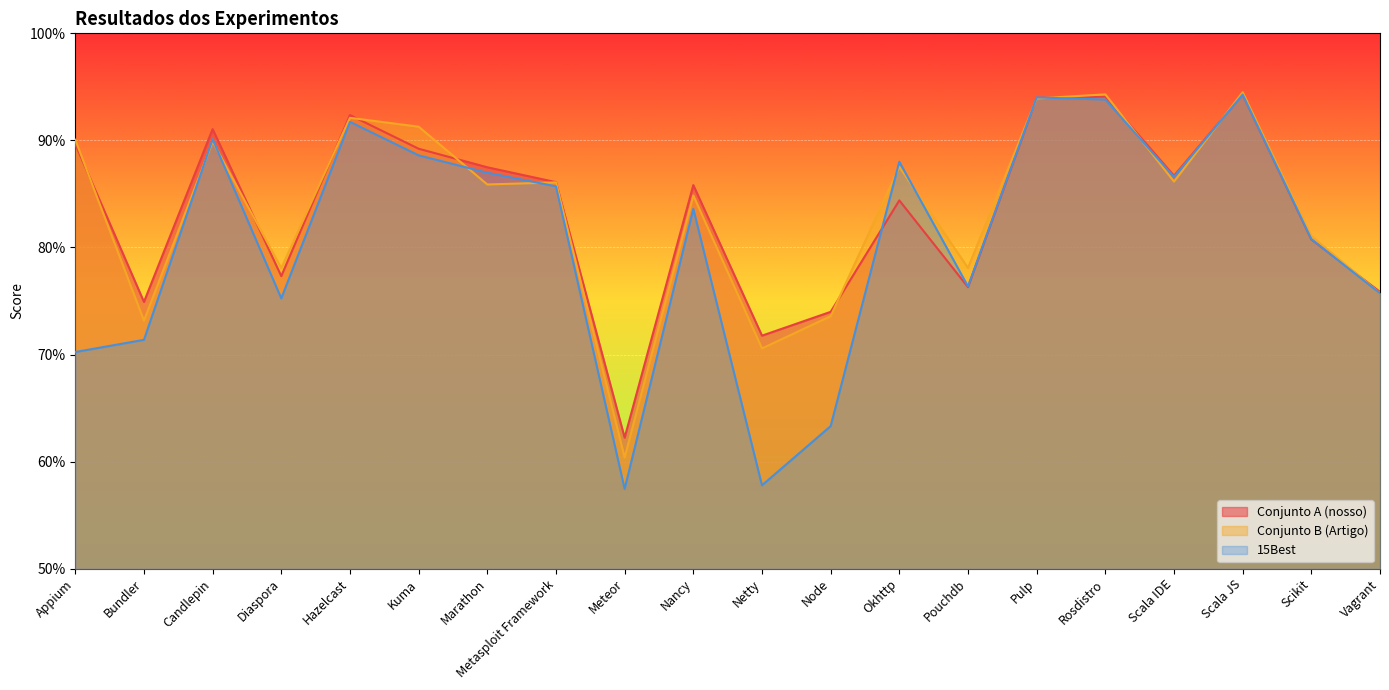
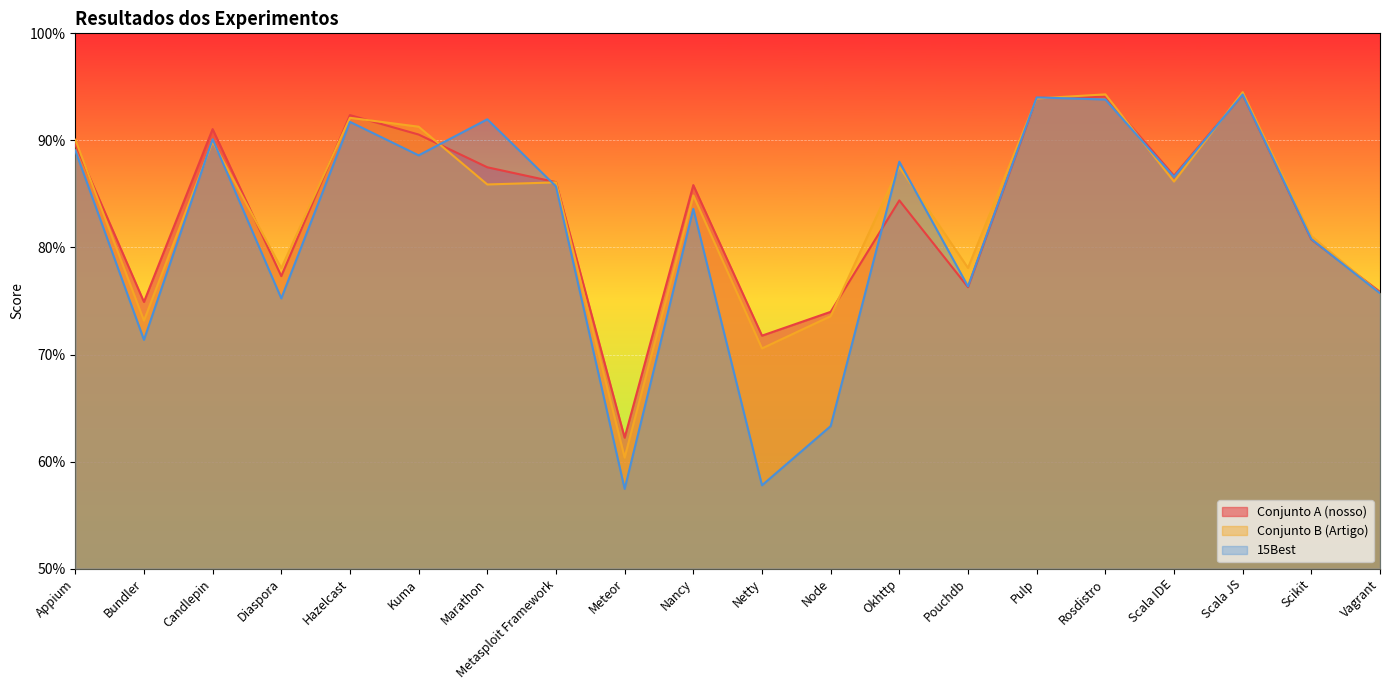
  {
    "Conjunto A (nosso)": {
      "Appium": "89.6%",
      "Bundler": "74.9%",
      "Candlepin": "91.1%",
      "Diaspora": "77.3%",
      "Hazelcast": "92.4%",
-     "Kuma": "89.2%",
+     "Kuma": "90.5%",
      "Marathon": "87.5%",
      "Meteor": "62.2%",
      "Nancy": "85.8%",
      "Netty": "71.8%",
      "Node": "74.0%",
      "Okhttp": "84.4%"
    },
    "Conjunto B (Artigo)": {
      "Appium": "90.1%",
      "Bundler": "73.2%",
      "Diaspora": "78.1%",
      "Hazelcast": "92.1%",
      "Kuma": "91.3%",
      "Marathon": "85.9%",
      "Meteor": "60.4%",
      "Nancy": "84.9%",
      "Netty": "70.6%",
      "Node": "73.6%",
      "Okhttp": "87.5%",
      "Pouchdb": "78.1%",
      "Scala IDE": "86.2%",
      "Scikit": "81.1%"
    },
    "15Best": {
-     "Appium": "70.2%",
+     "Appium": "89.1%",
      "Bundler": "71.4%",
      "Diaspora": "75.2%",
      "Hazelcast": "91.7%",
      "Kuma": "88.6%",
-     "Marathon": "87.0%",
+     "Marathon": "92.0%",
      "Metasploit Framework": "85.7%",
      "Meteor": "57.4%",
      "Nancy": "83.6%",
      "Netty": "57.8%",
      "Node": "63.3%",
      "Okhttp": "88.0%",
      "Rosdistro": "93.8%"
    }
  }
